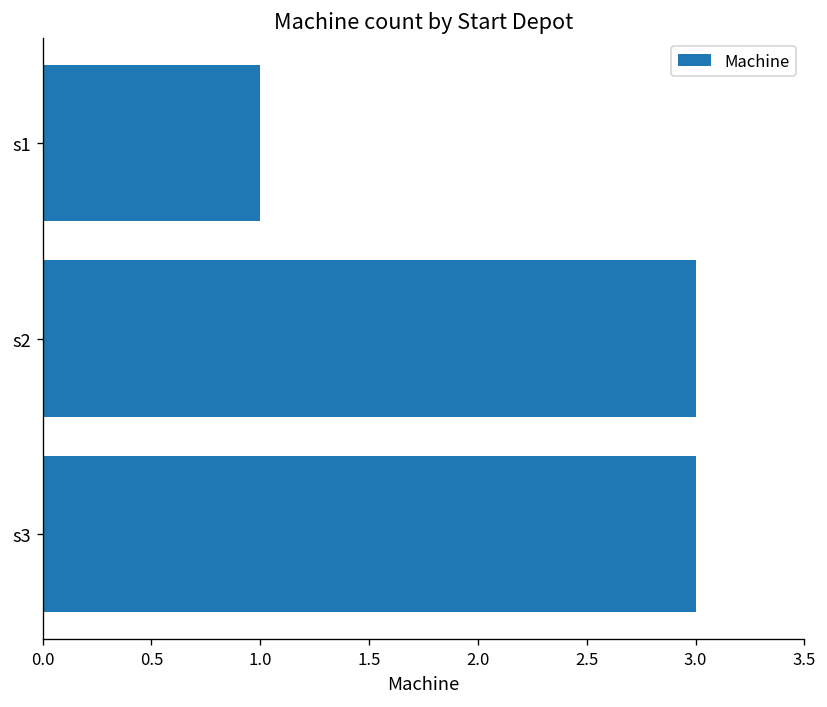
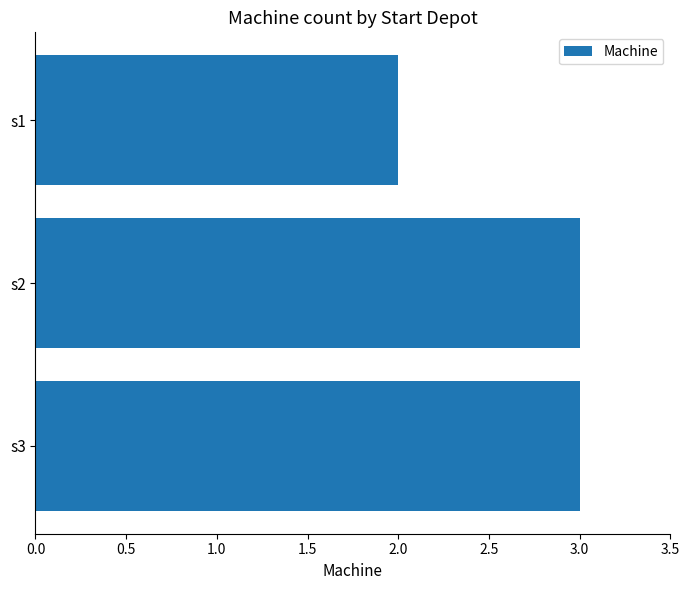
  {
-   "s1": 1,
+   "s1": 2,
    "s2": 3,
    "s3": 3
  }
